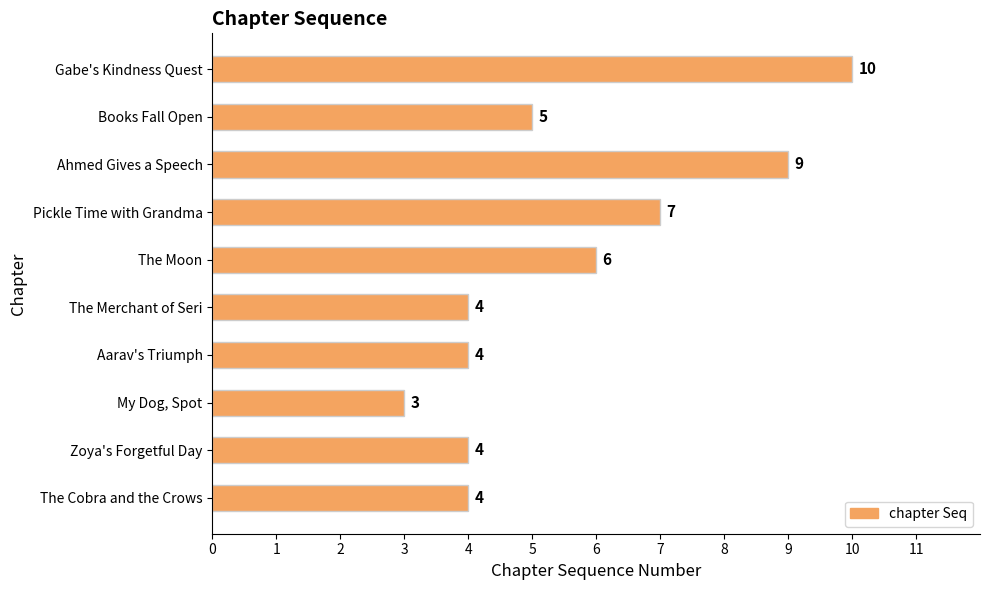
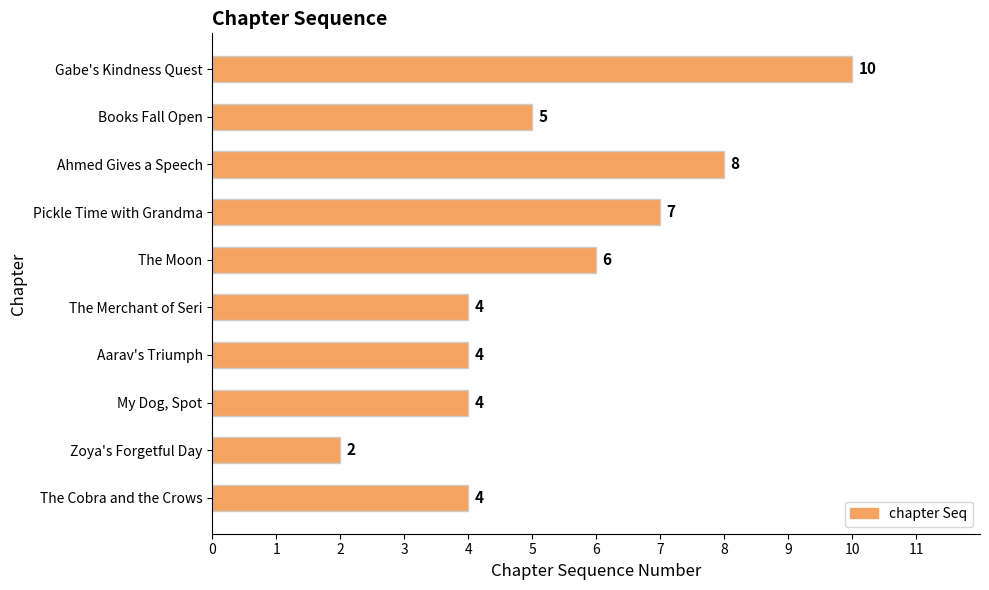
  {
    "Gabe's Kindness Quest": 10,
    "Books Fall Open": 5,
-   "Ahmed Gives a Speech": 9,
+   "Ahmed Gives a Speech": 8,
    "Pickle Time with Grandma": 7,
    "The Moon": 6,
    "The Merchant of Seri": 4,
    "Aarav's Triumph": 4,
-   "My Dog, Spot": 3,
-   "Zoya's Forgetful Day": 4,
+   "My Dog, Spot": 4,
+   "Zoya's Forgetful Day": 2,
    "The Cobra and the Crows": 4
  }
